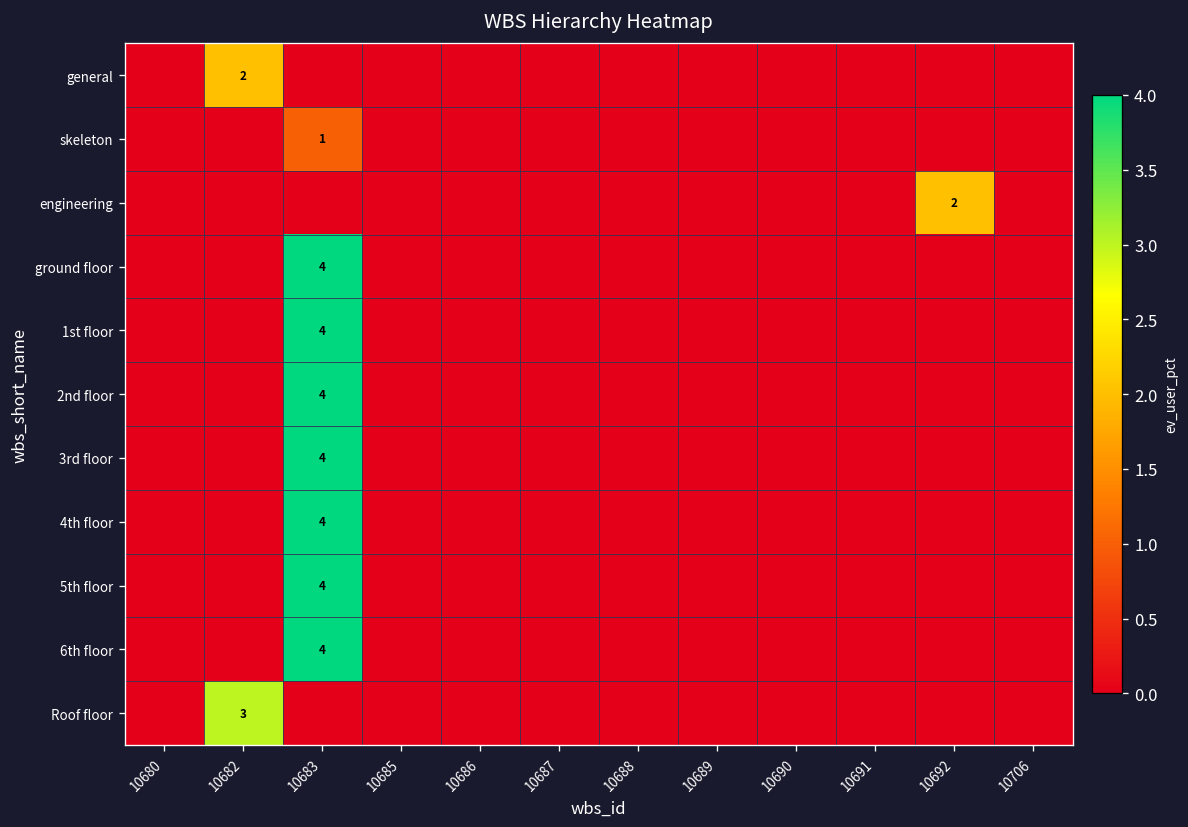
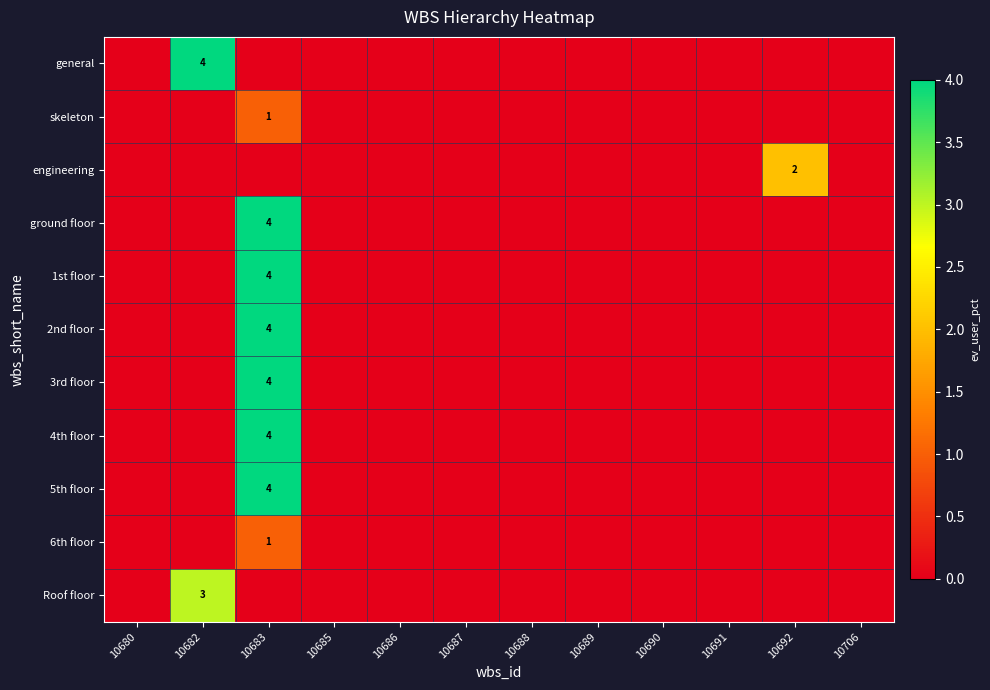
  {
    "general": {
-     "10682": 2
+     "10682": 4
    },
    "skeleton": {
      "10683": 1
    },
    "engineering": {
      "10692": 2
    },
    "ground floor": {
      "10683": 4
    },
    "1st floor": {
      "10683": 4
    },
    "2nd floor": {
      "10683": 4
    },
    "3rd floor": {
      "10683": 4
    },
    "4th floor": {
      "10683": 4
    },
    "5th floor": {
      "10683": 4
    },
    "6th floor": {
-     "10683": 4
+     "10683": 1
    },
    "Roof floor": {
      "10682": 3
    }
  }
